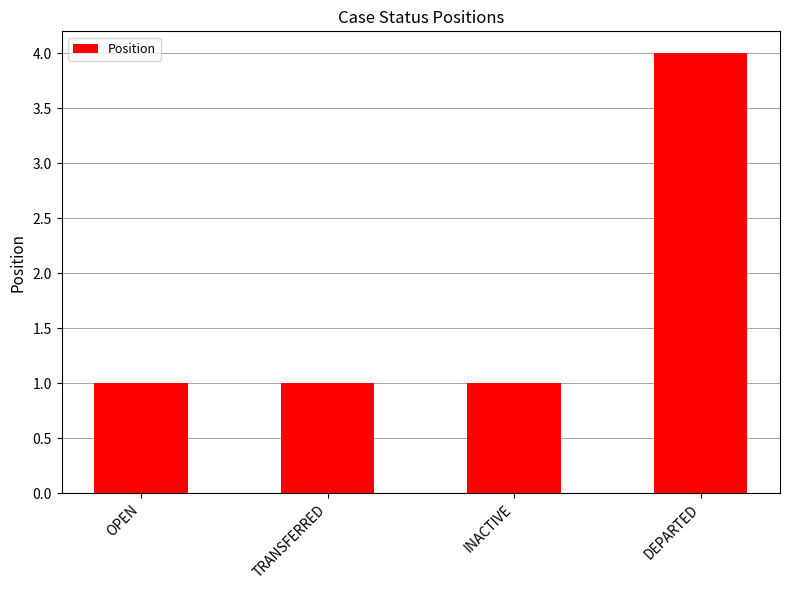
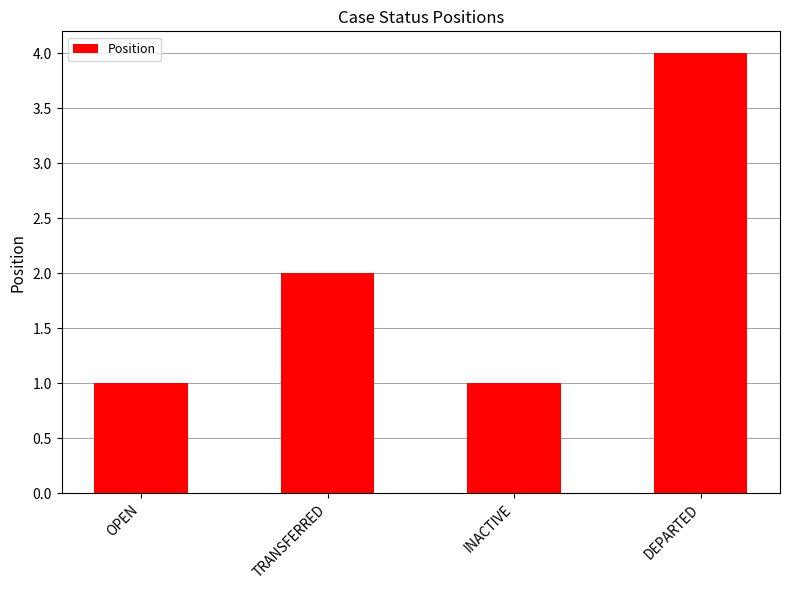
  {
    "OPEN": 1,
-   "TRANSFERRED": 1,
+   "TRANSFERRED": 2,
    "INACTIVE": 1,
    "DEPARTED": 4
  }
